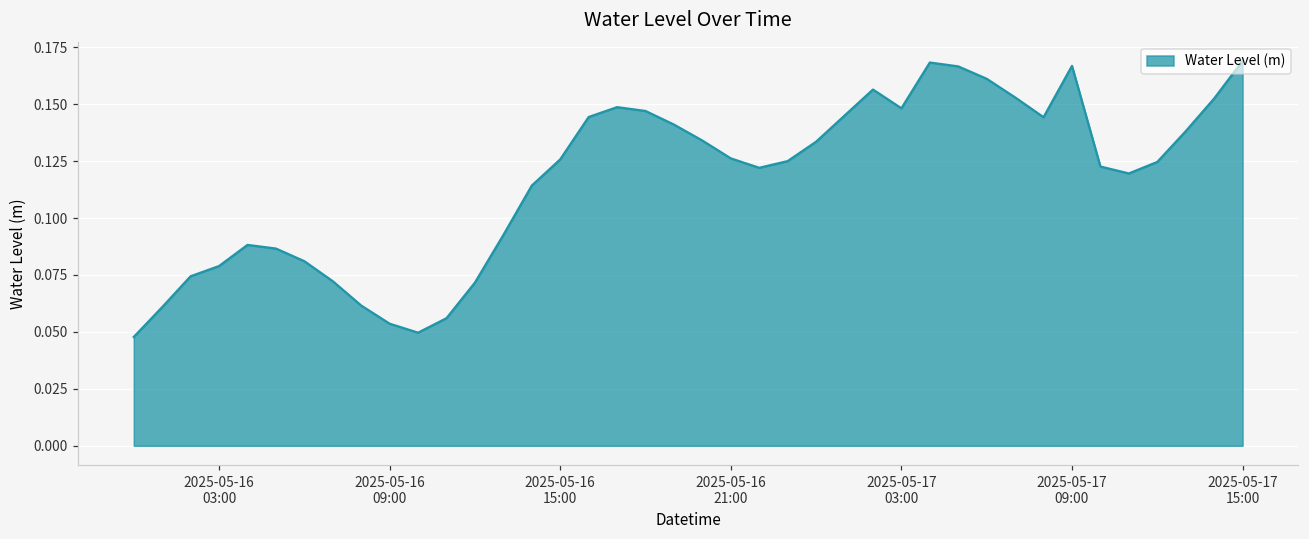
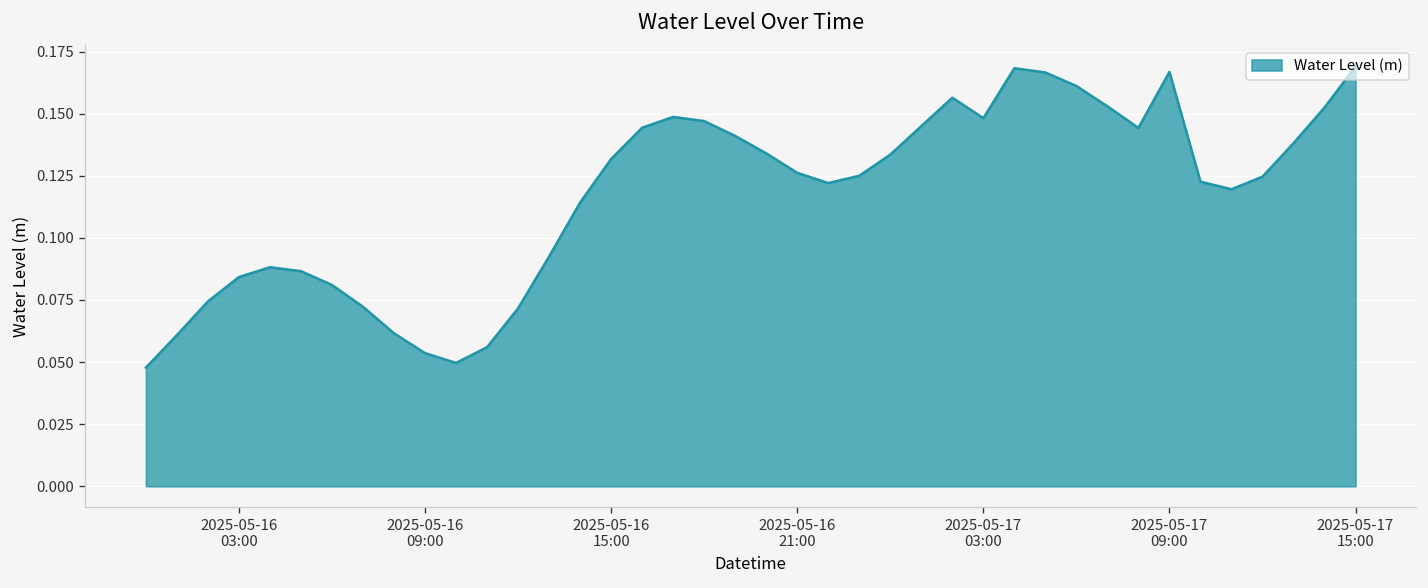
  {
-   "2025-05-16 03:00": 0.079,
+   "2025-05-16 03:00": 0.084,
    "2025-05-16 09:00": 0.054,
-   "2025-05-16 15:00": 0.126,
+   "2025-05-16 15:00": 0.132,
    "2025-05-16 21:00": 0.126,
    "2025-05-17 03:00": 0.148,
    "2025-05-17 09:00": 0.167
  }
